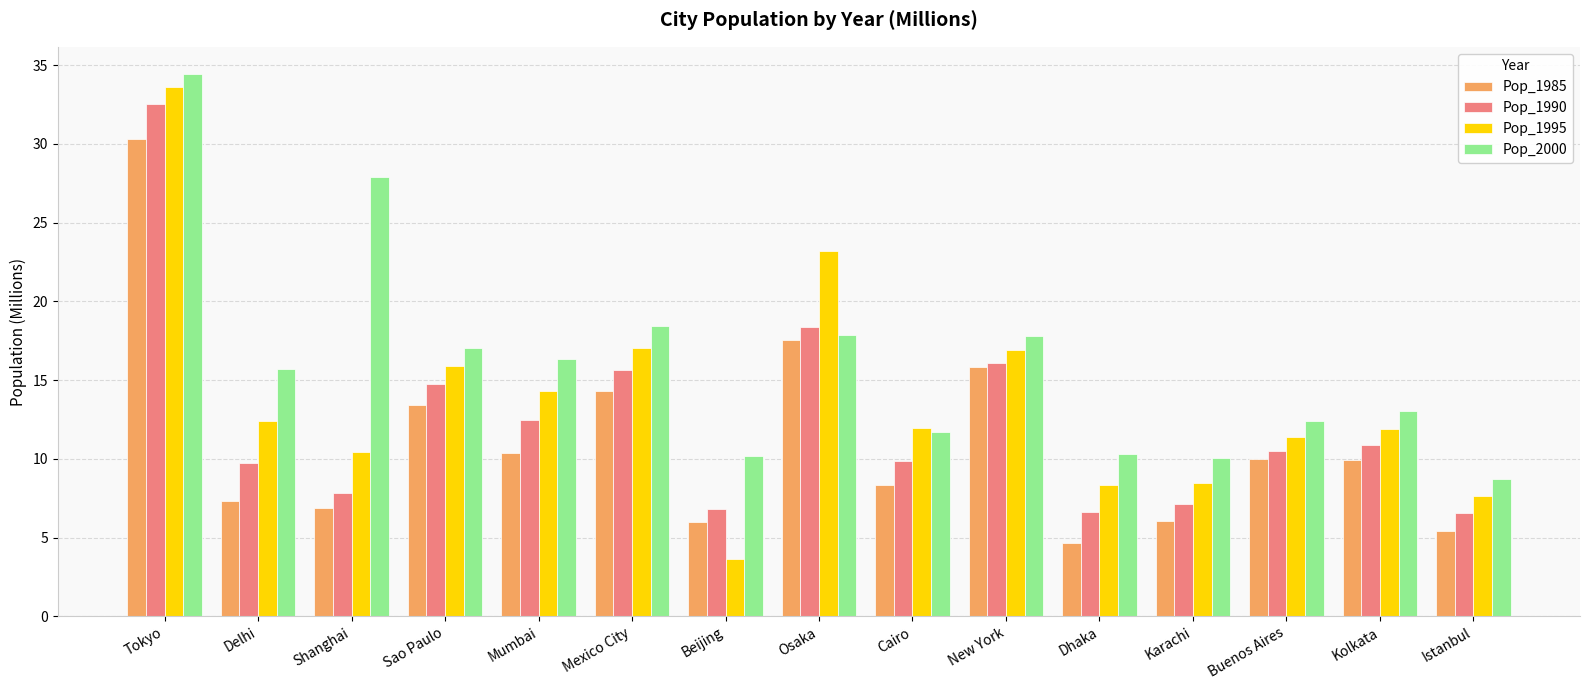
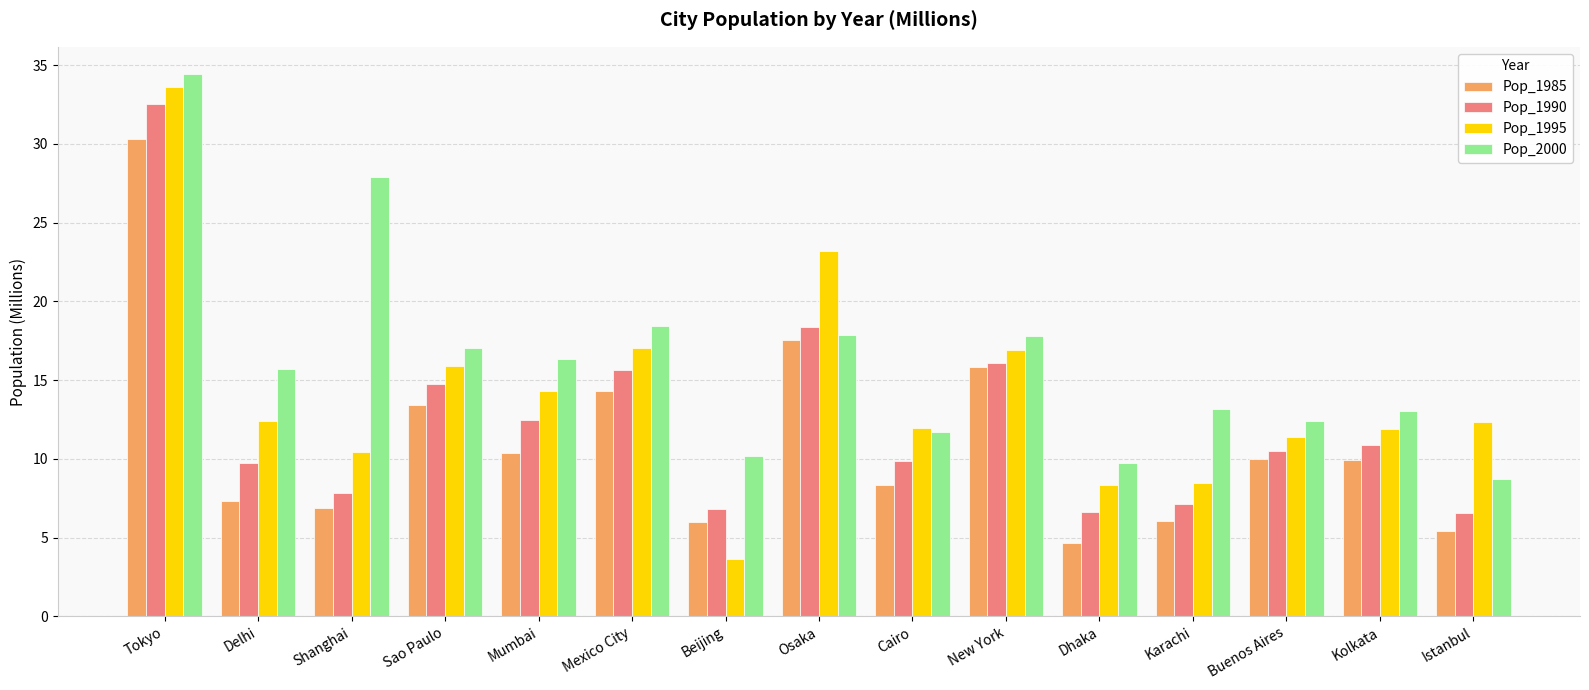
  {
    "Pop_1995": {
      "Tokyo": 33.6,
      "Delhi": 12.4,
      "Shanghai": 10.5,
      "Sao Paulo": 15.9,
      "Mumbai": 14.3,
      "Mexico City": 17.0,
      "Beijing": 3.6,
      "Osaka": 23.2,
      "Cairo": 12.0,
      "New York": 16.9,
      "Dhaka": 8.3,
      "Karachi": 8.5,
      "Buenos Aires": 11.4,
      "Kolkata": 11.9,
-     "Istanbul": 7.7
+     "Istanbul": 12.3
    },
    "Pop_2000": {
      "Tokyo": 34.5,
      "Delhi": 15.7,
      "Shanghai": 27.9,
      "Sao Paulo": 17.0,
      "Mumbai": 16.4,
      "Mexico City": 18.5,
      "Beijing": 10.2,
      "Osaka": 17.9,
      "Cairo": 11.7,
      "New York": 17.8,
-     "Dhaka": 10.3,
-     "Karachi": 10.0,
+     "Dhaka": 9.8,
+     "Karachi": 13.2,
      "Buenos Aires": 12.4,
      "Kolkata": 13.1,
      "Istanbul": 8.7
    }
  }
